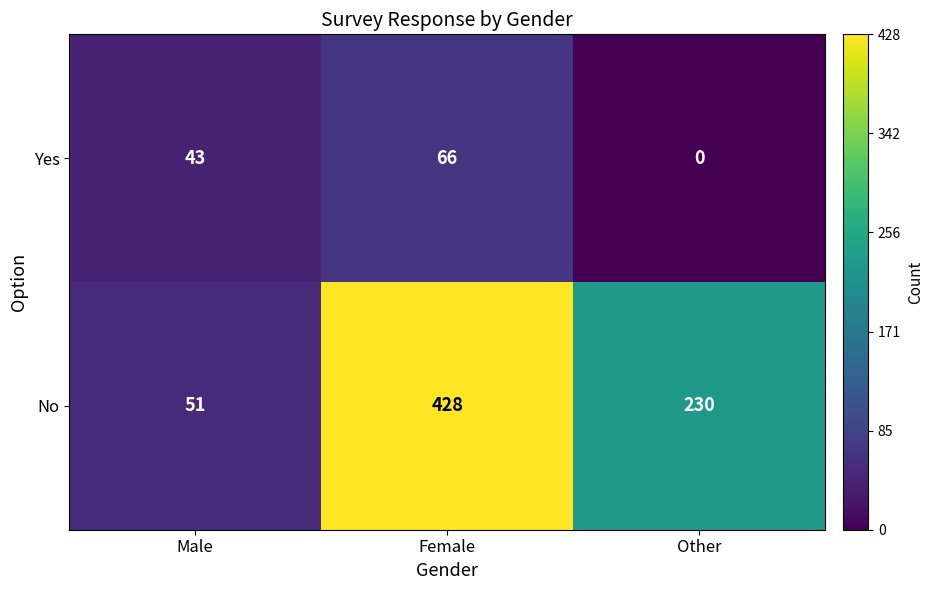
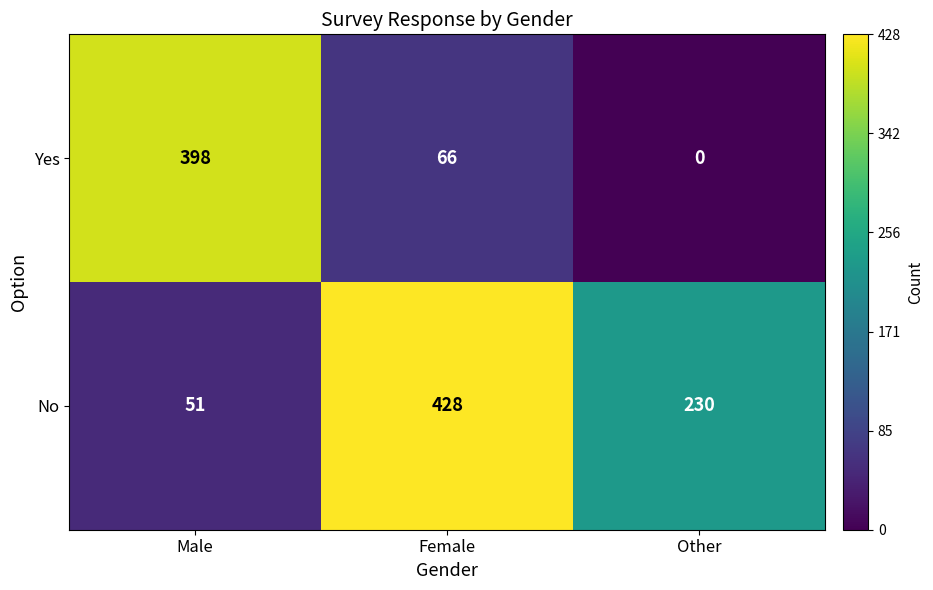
  {
    "Yes": {
-     "Male": 43,
+     "Male": 398,
      "Female": 66,
      "Other": 0
    },
    "No": {
      "Male": 51,
      "Female": 428,
      "Other": 230
    }
  }
